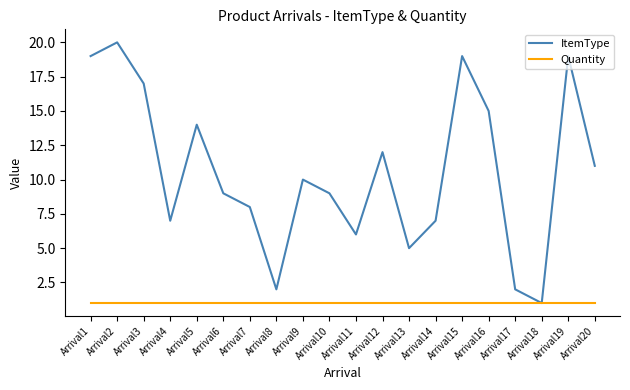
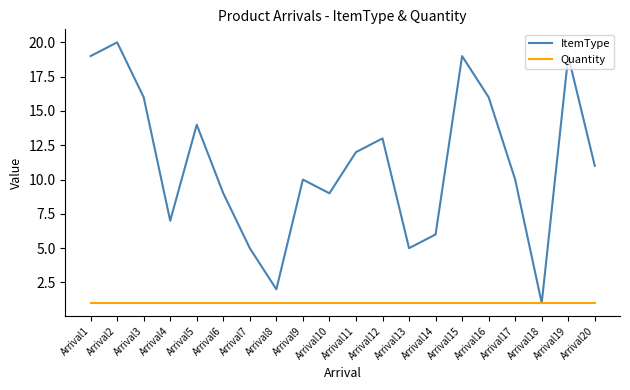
  {
    "ItemType": {
      "Arrival1": 19,
      "Arrival2": 20,
-     "Arrival3": 17,
+     "Arrival3": 16,
      "Arrival4": 7,
      "Arrival5": 14,
      "Arrival6": 9,
-     "Arrival7": 8,
+     "Arrival7": 5,
      "Arrival8": 2,
      "Arrival9": 10,
      "Arrival10": 9,
-     "Arrival11": 6,
-     "Arrival12": 12,
+     "Arrival11": 12,
+     "Arrival12": 13,
      "Arrival13": 5,
-     "Arrival14": 7,
+     "Arrival14": 6,
      "Arrival15": 19,
-     "Arrival16": 15,
-     "Arrival17": 2,
+     "Arrival16": 16,
+     "Arrival17": 10,
      "Arrival20": 11
    },
    "Quantity": {
      "Arrival1": 1,
      "Arrival2": 1,
      "Arrival3": 1,
      "Arrival4": 1,
      "Arrival5": 1,
      "Arrival6": 1,
      "Arrival7": 1,
      "Arrival8": 1,
      "Arrival9": 1,
      "Arrival10": 1,
      "Arrival11": 1,
      "Arrival12": 1,
      "Arrival13": 1,
      "Arrival14": 1,
      "Arrival15": 1,
      "Arrival16": 1,
      "Arrival17": 1,
      "Arrival19": 1,
      "Arrival20": 1
    }
  }
